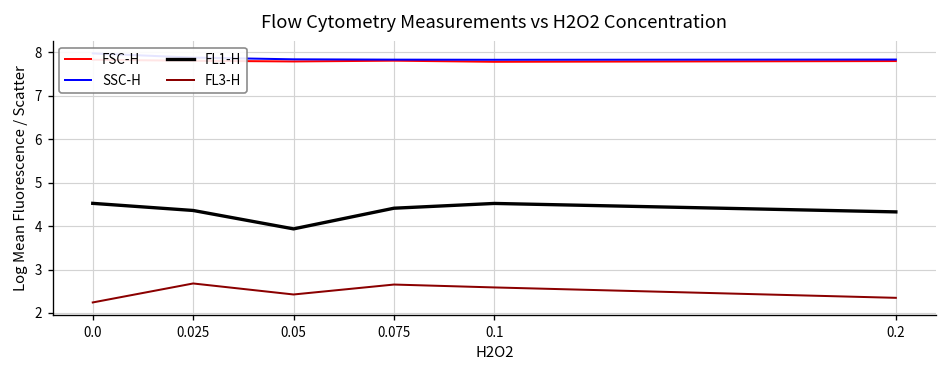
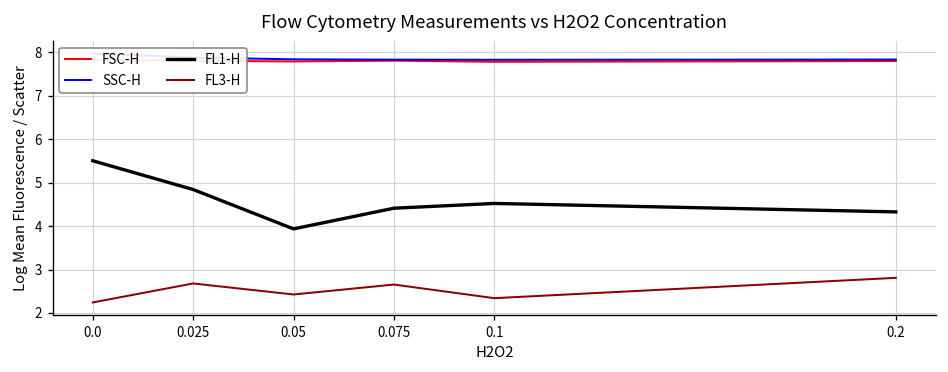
  {
    "FL1-H": {
-     "0.0": 4.5,
-     "0.025": 4.4,
+     "0.0": 5.5,
+     "0.025": 4.8,
      "0.05": 3.9,
      "0.075": 4.4,
      "0.1": 4.5,
      "0.2": 4.3
    },
    "FL3-H": {
      "0.0": 2.2,
      "0.025": 2.7,
      "0.05": 2.4,
      "0.075": 2.7,
-     "0.1": 2.6,
-     "0.2": 2.3
+     "0.1": 2.3,
+     "0.2": 2.8
    }
  }
